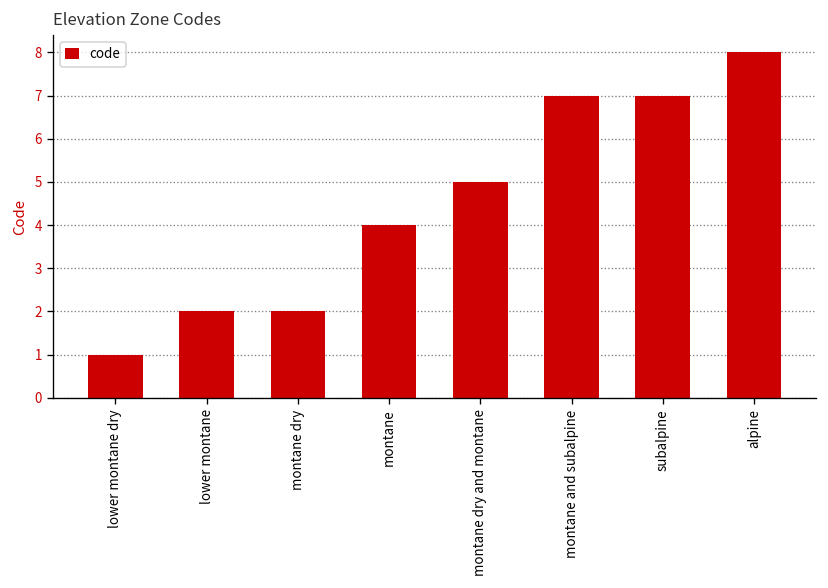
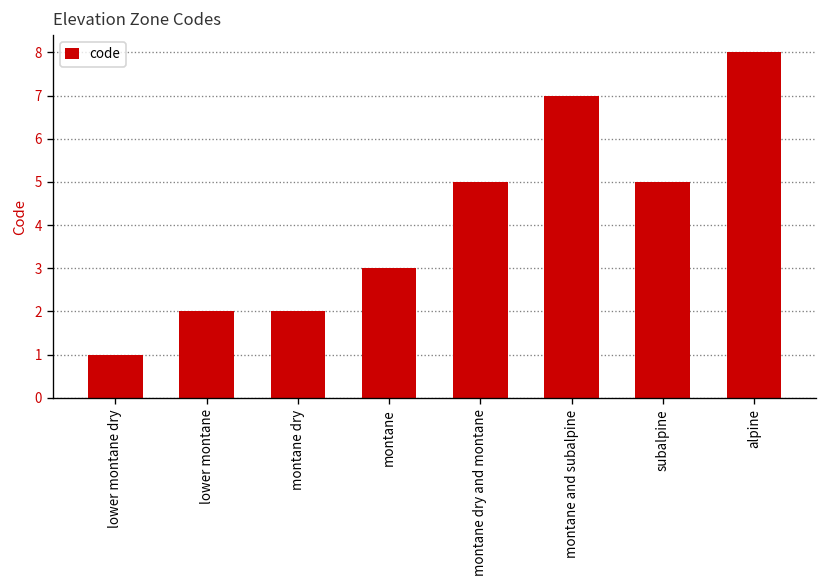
  {
    "lower montane dry": 1,
    "lower montane": 2,
    "montane dry": 2,
-   "montane": 4,
+   "montane": 3,
    "montane dry and montane": 5,
    "montane and subalpine": 7,
-   "subalpine": 7,
+   "subalpine": 5,
    "alpine": 8
  }
